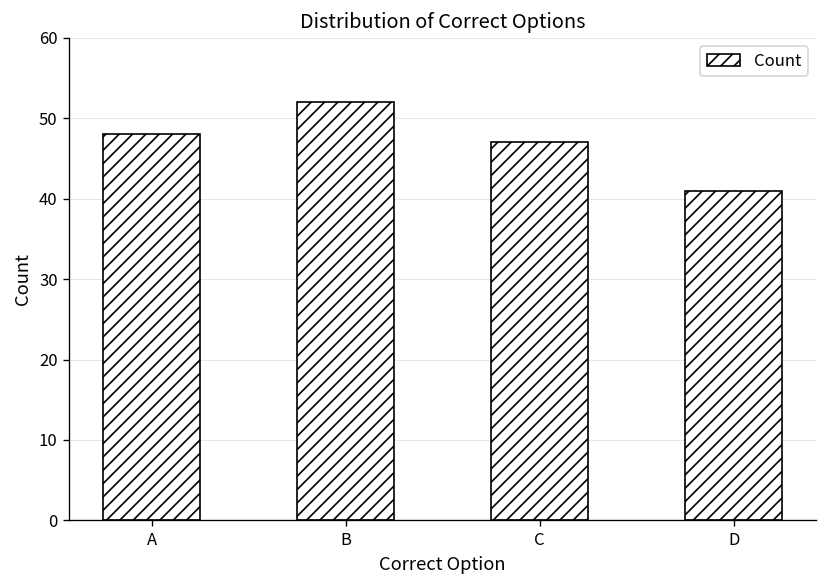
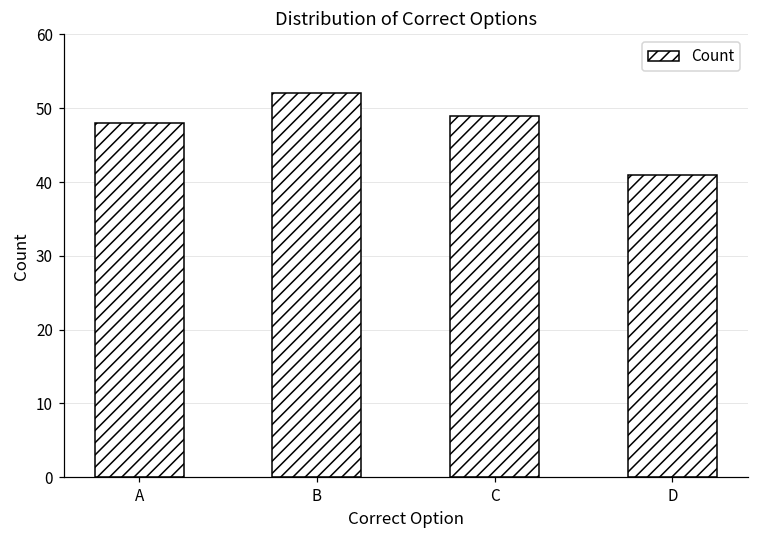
  {
    "A": 48,
    "B": 52,
-   "C": 47,
+   "C": 49,
    "D": 41
  }
